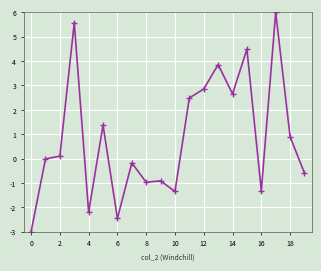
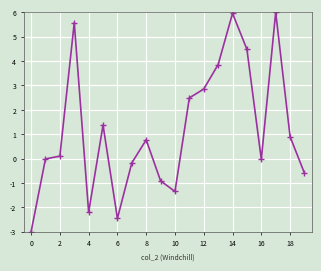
  {
    "0": -3.0,
    "2": 0.1,
    "4": -2.2,
    "6": -2.5,
-   "8": -1.0,
+   "8": 0.8,
    "10": -1.3,
    "12": 2.9,
-   "14": 2.7,
-   "16": -1.3,
+   "14": 6.0,
+   "16": 0.0,
    "18": 0.9
  }
